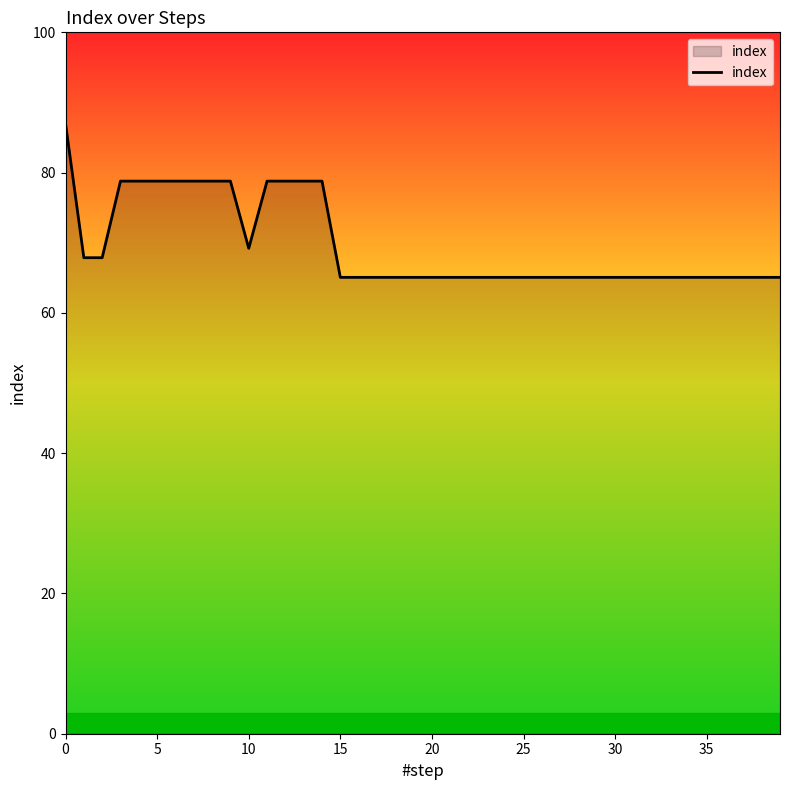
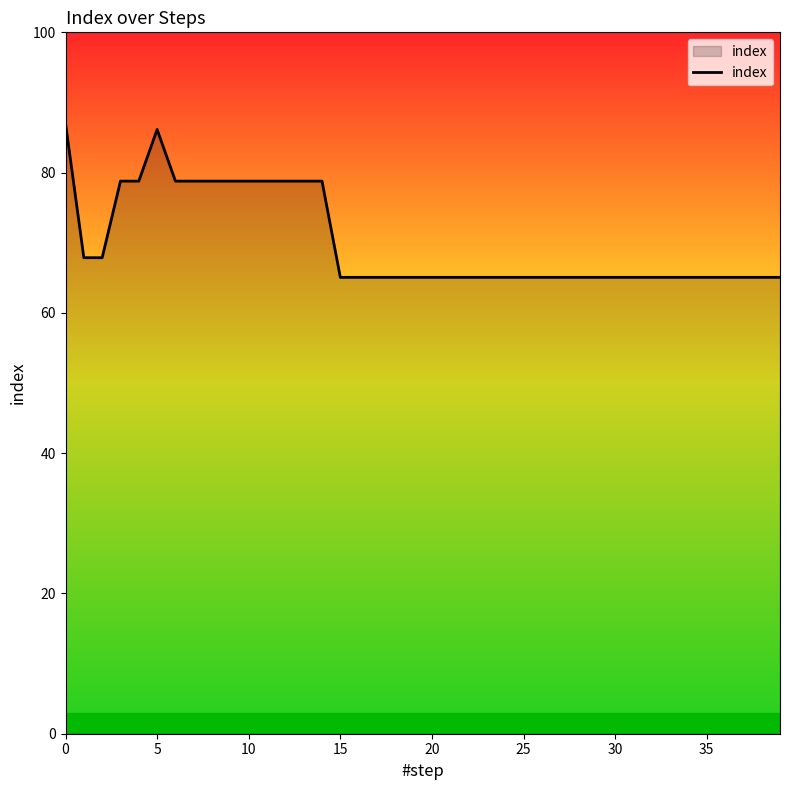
  {
    "0": 87,
-   "5": 79,
-   "10": 69,
+   "5": 86,
+   "10": 79,
    "15": 65,
    "20": 65,
    "25": 65,
    "30": 65,
    "35": 65
  }
